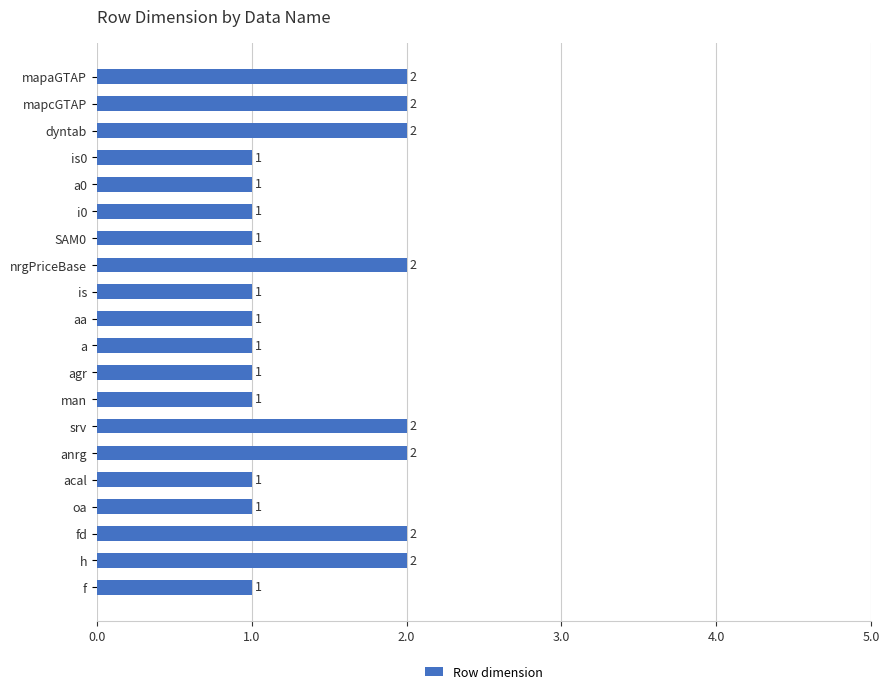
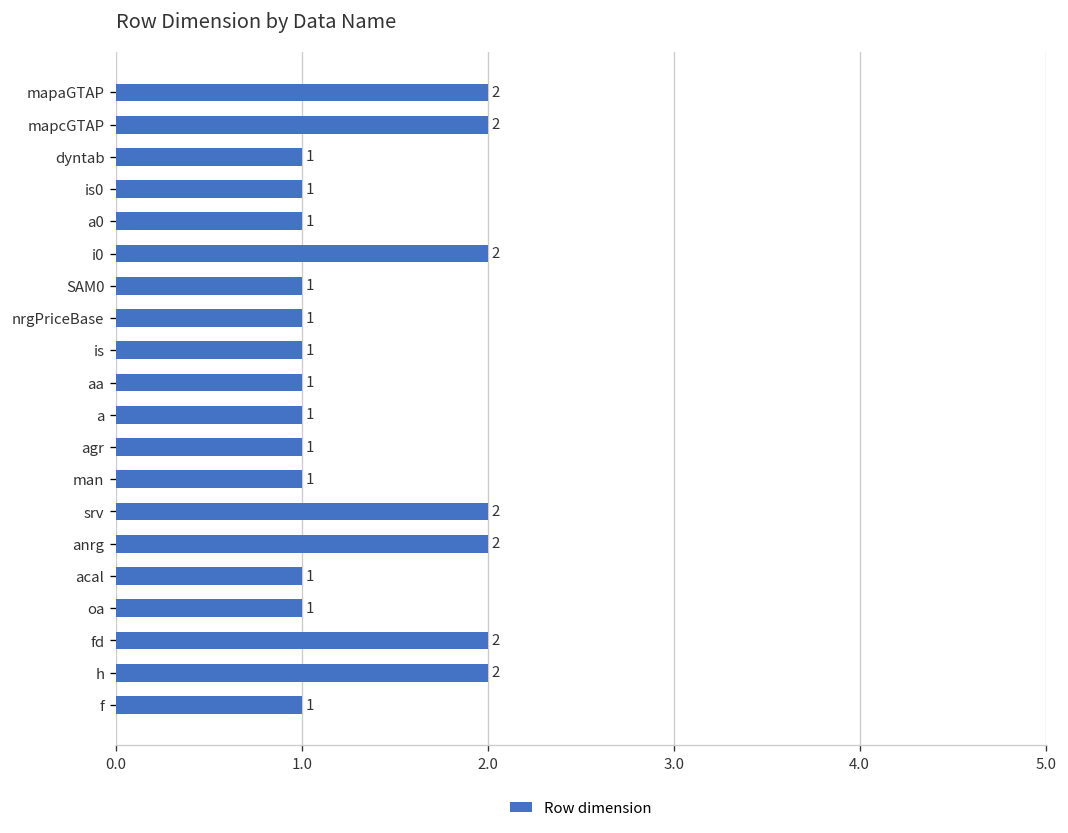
  {
    "mapaGTAP": 2,
    "mapcGTAP": 2,
-   "dyntab": 2,
+   "dyntab": 1,
    "is0": 1,
    "a0": 1,
-   "i0": 1,
+   "i0": 2,
    "SAM0": 1,
-   "nrgPriceBase": 2,
+   "nrgPriceBase": 1,
    "is": 1,
    "aa": 1,
    "a": 1,
    "agr": 1,
    "man": 1,
    "srv": 2,
    "anrg": 2,
    "acal": 1,
    "oa": 1,
    "fd": 2,
    "h": 2,
    "f": 1
  }
